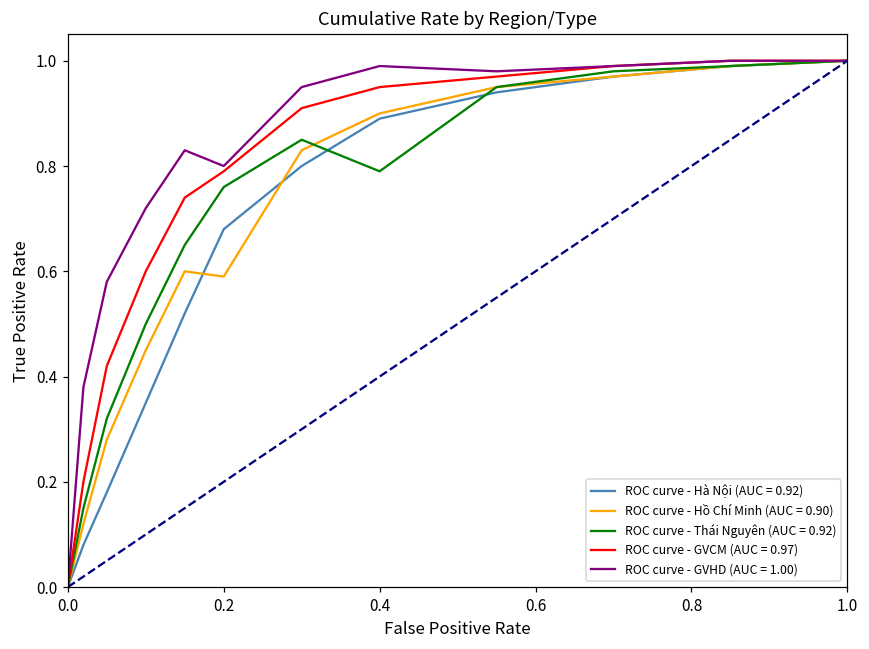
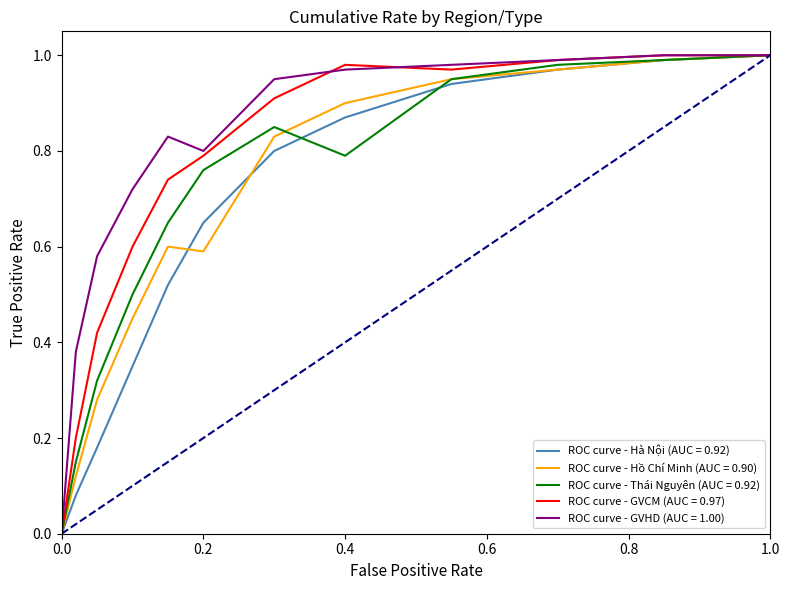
  {
    "ROC curve - Hà Nội (AUC = 0.92)": {
-     "0.2": 0.68,
-     "0.4": 0.89
+     "0.2": 0.65,
+     "0.4": 0.87
    },
    "ROC curve - Hồ Chí Minh (AUC = 0.90)": {
      "0.2": 0.59,
      "0.4": 0.90
    },
    "ROC curve - Thái Nguyên (AUC = 0.92)": {
      "0.2": 0.76,
      "0.4": 0.79
    },
    "ROC curve - GVCM (AUC = 0.97)": {
      "0.2": 0.79,
-     "0.4": 0.95
+     "0.4": 0.98
    },
    "ROC curve - GVHD (AUC = 1.00)": {
      "0.2": 0.80,
-     "0.4": 0.99
+     "0.4": 0.97
    }
  }
